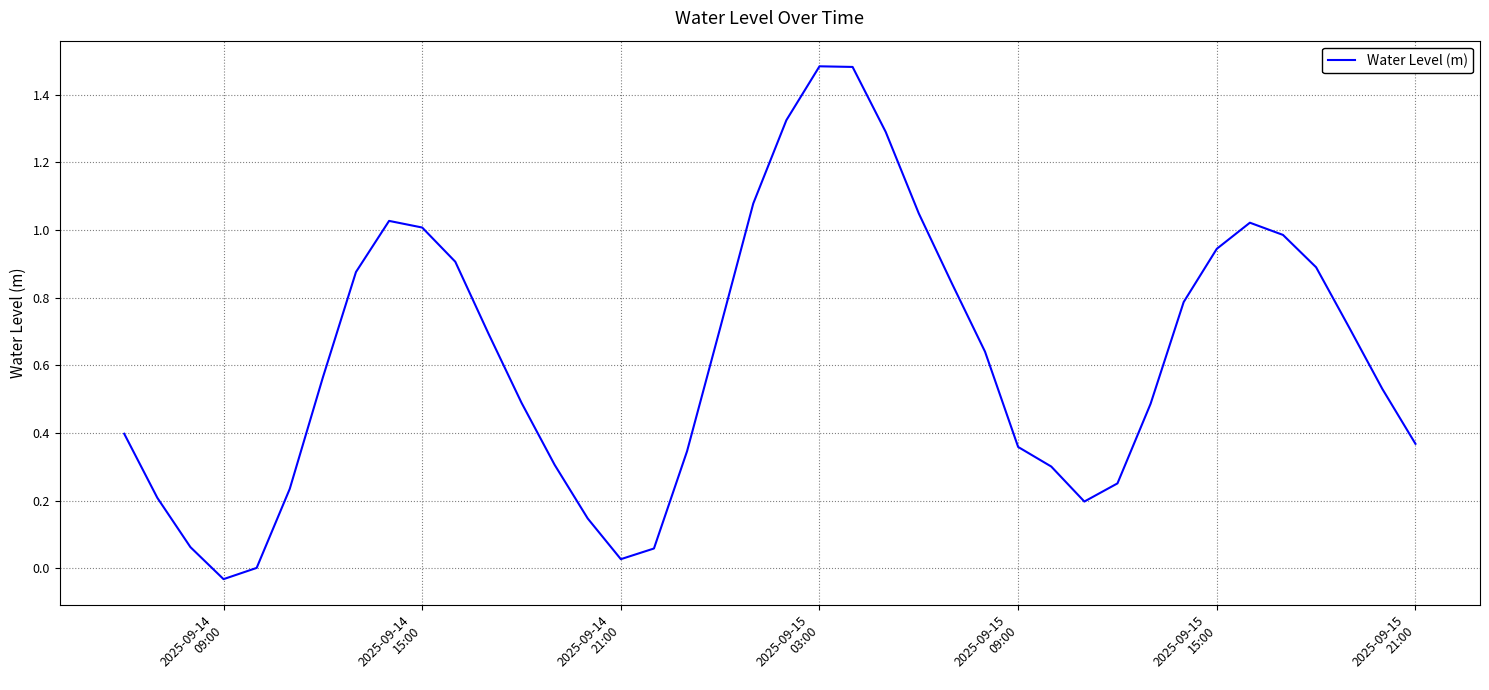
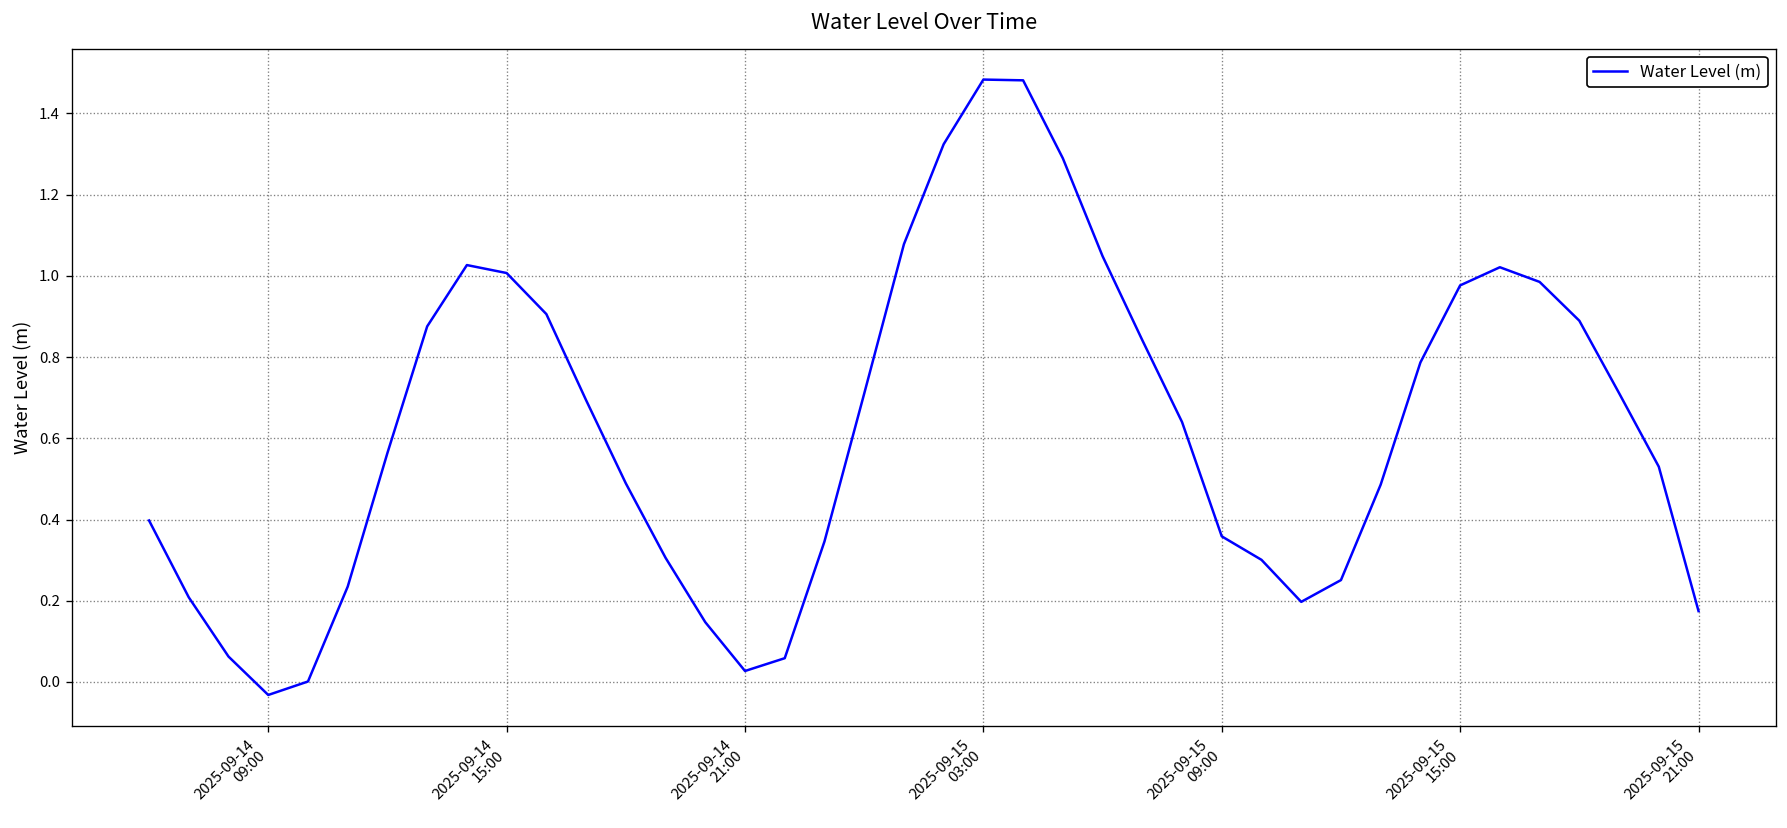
  {
    "2025-09-14 09:00": -0.03,
    "2025-09-14 15:00": 1.01,
    "2025-09-14 21:00": 0.03,
    "2025-09-15 03:00": 1.48,
    "2025-09-15 09:00": 0.36,
-   "2025-09-15 15:00": 0.94,
-   "2025-09-15 21:00": 0.37
+   "2025-09-15 15:00": 0.98,
+   "2025-09-15 21:00": 0.17
  }
